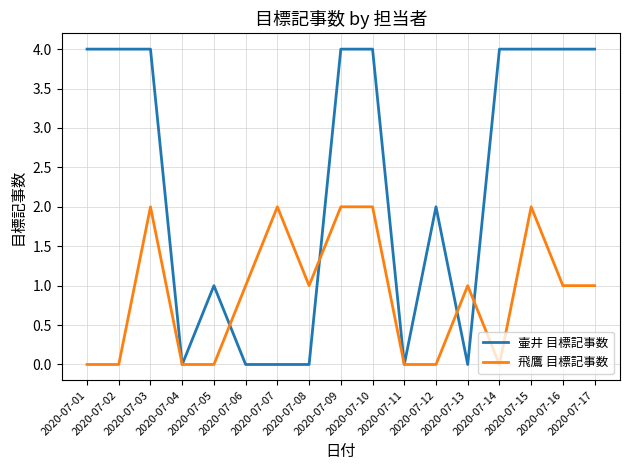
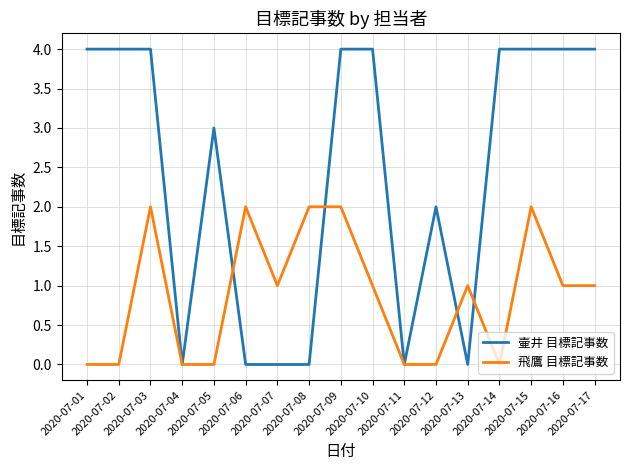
  {
    "壷井 目標記事数": {
      "2020-07-01": 4,
      "2020-07-02": 4,
      "2020-07-03": 4,
-     "2020-07-05": 1,
+     "2020-07-05": 3,
      "2020-07-06": 0,
      "2020-07-07": 0,
      "2020-07-08": 0,
      "2020-07-09": 4,
      "2020-07-10": 4,
      "2020-07-12": 2,
      "2020-07-13": 0,
      "2020-07-14": 4,
      "2020-07-15": 4,
      "2020-07-16": 4,
      "2020-07-17": 4
    },
    "飛鷹 目標記事数": {
      "2020-07-01": 0,
      "2020-07-02": 0,
      "2020-07-03": 2,
      "2020-07-05": 0,
-     "2020-07-06": 1,
-     "2020-07-07": 2,
-     "2020-07-08": 1,
+     "2020-07-06": 2,
+     "2020-07-07": 1,
+     "2020-07-08": 2,
      "2020-07-09": 2,
-     "2020-07-10": 2,
+     "2020-07-10": 1,
      "2020-07-12": 0,
      "2020-07-13": 1,
      "2020-07-15": 2,
      "2020-07-16": 1,
      "2020-07-17": 1
    }
  }
